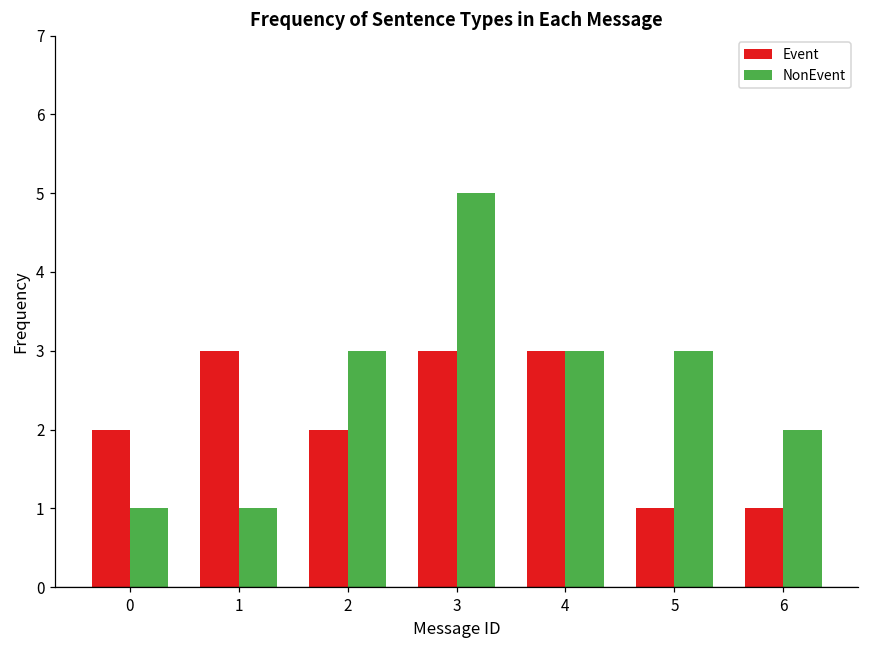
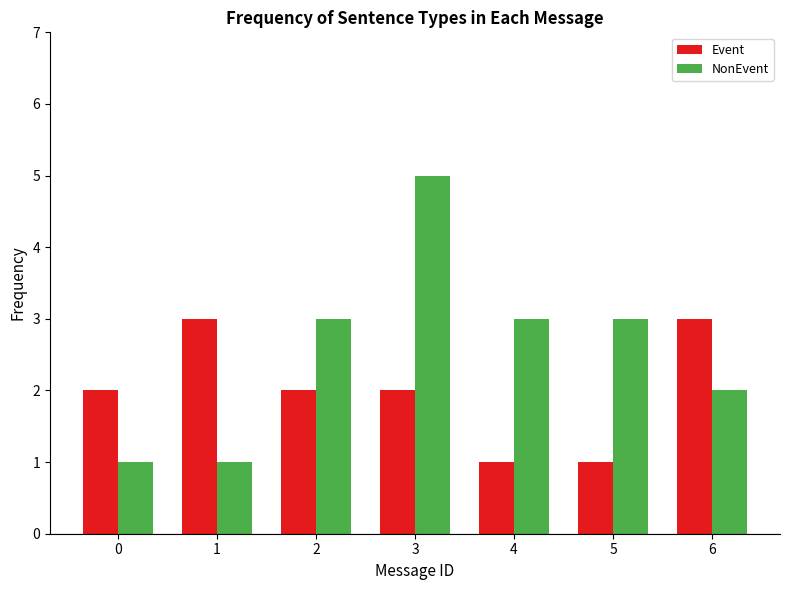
  {
    "Event": {
      "0": 2,
      "1": 3,
      "2": 2,
-     "3": 3,
-     "4": 3,
+     "3": 2,
+     "4": 1,
      "5": 1,
-     "6": 1
+     "6": 3
    },
    "NonEvent": {
      "0": 1,
      "1": 1,
      "2": 3,
      "3": 5,
      "4": 3,
      "5": 3,
      "6": 2
    }
  }
